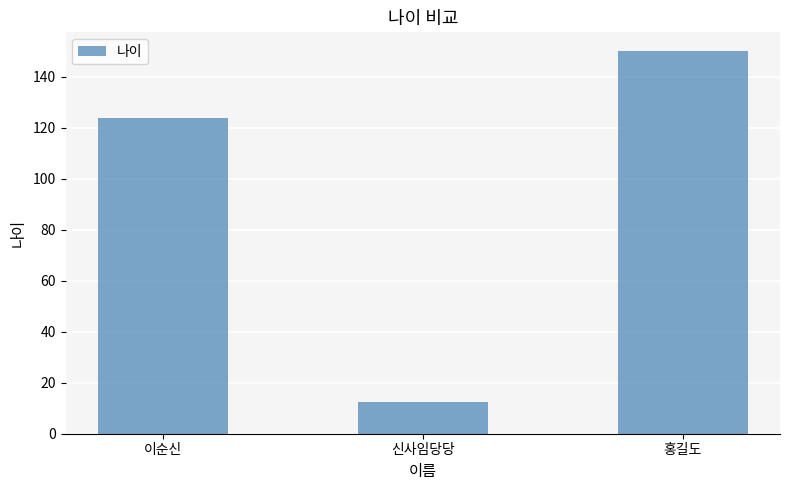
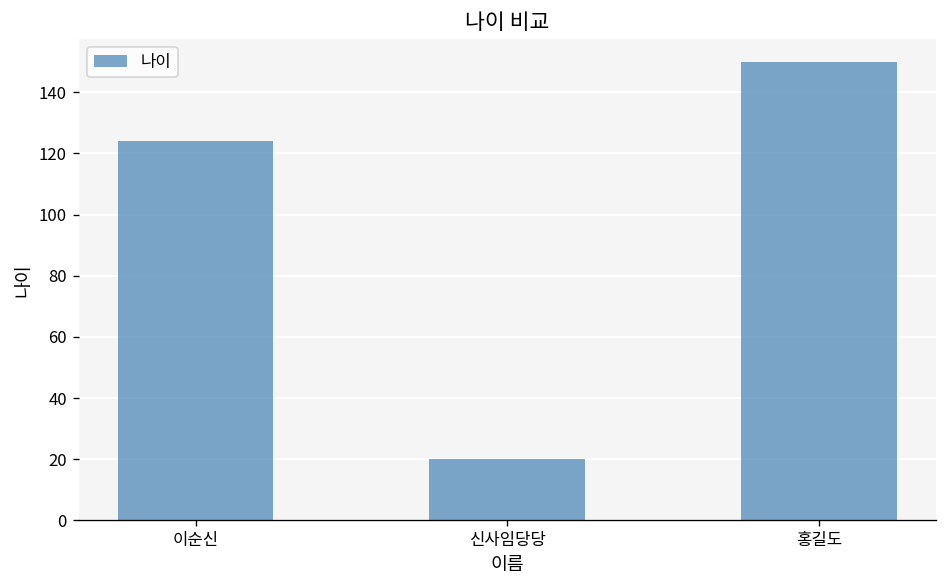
  {
    "이순신": 124,
-   "신사임당당": 13,
+   "신사임당당": 20,
    "홍길도": 150
  }
